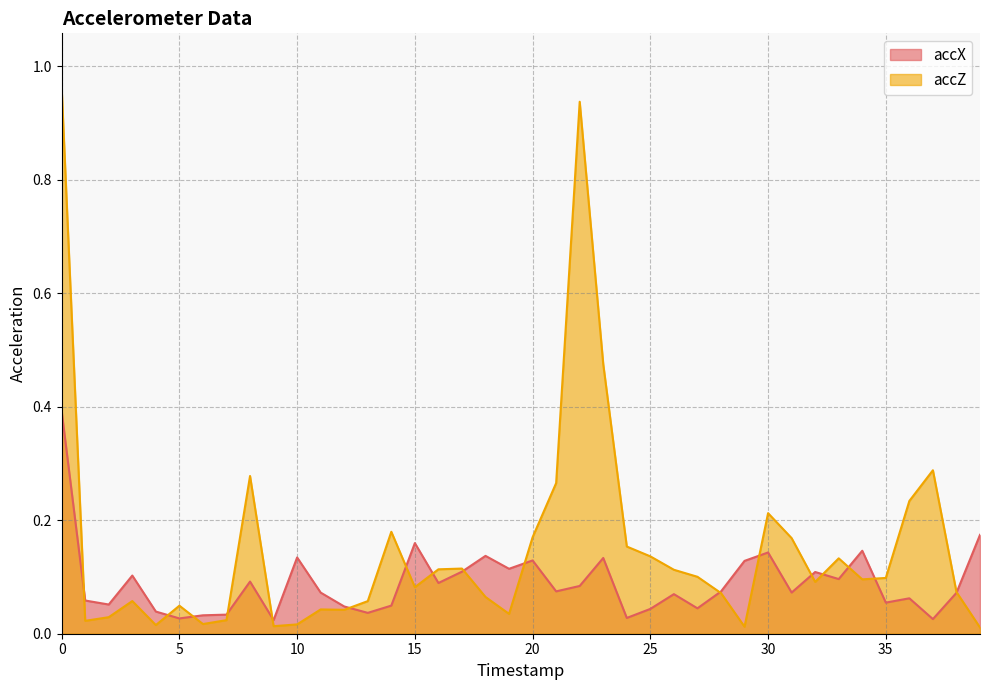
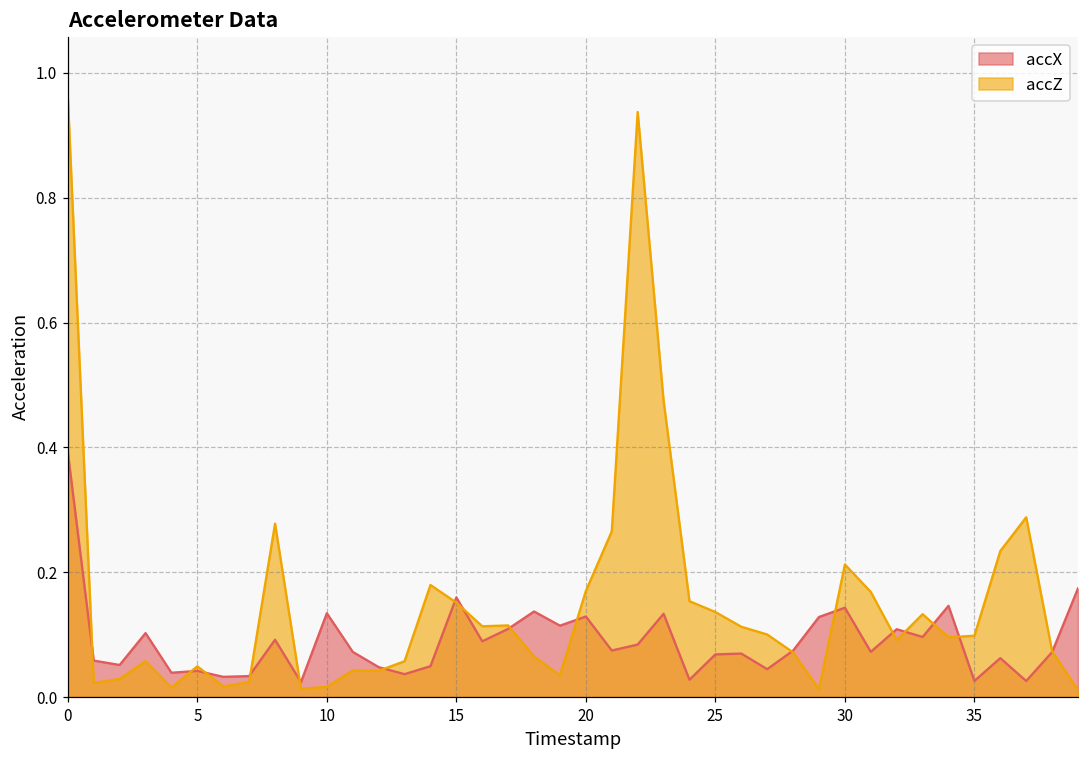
  {
    "accX": {
      "0": 0.39,
-     "5": 0.03,
+     "5": 0.04,
      "10": 0.13,
      "15": 0.16,
      "20": 0.13,
-     "25": 0.04,
+     "25": 0.07,
      "30": 0.14,
-     "35": 0.05
+     "35": 0.03
    },
    "accZ": {
      "0": 0.96,
      "5": 0.05,
      "10": 0.02,
-     "15": 0.08,
+     "15": 0.15,
      "20": 0.17,
      "25": 0.14,
      "30": 0.21,
      "35": 0.10
    }
  }
